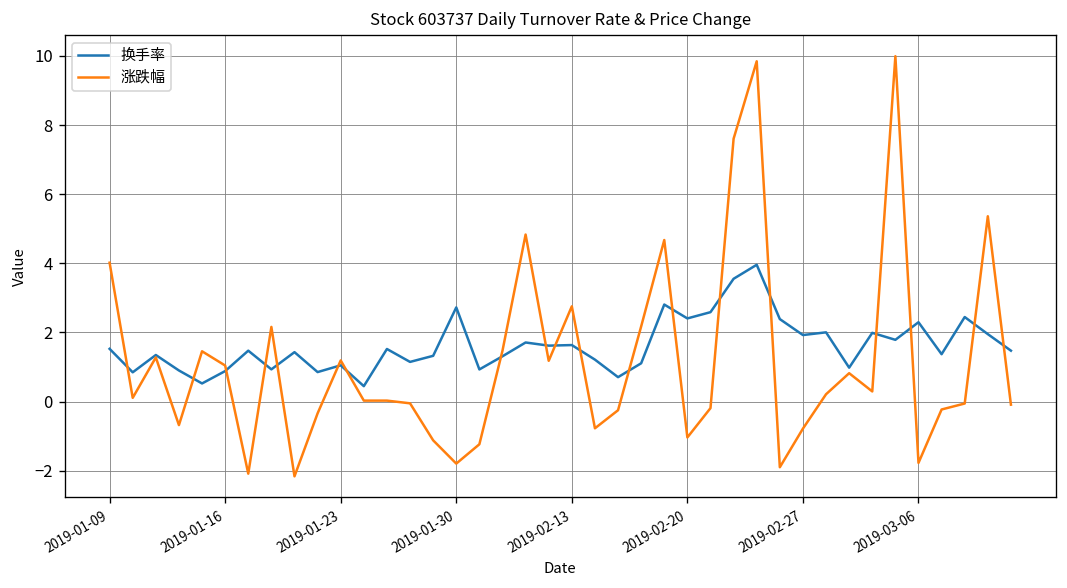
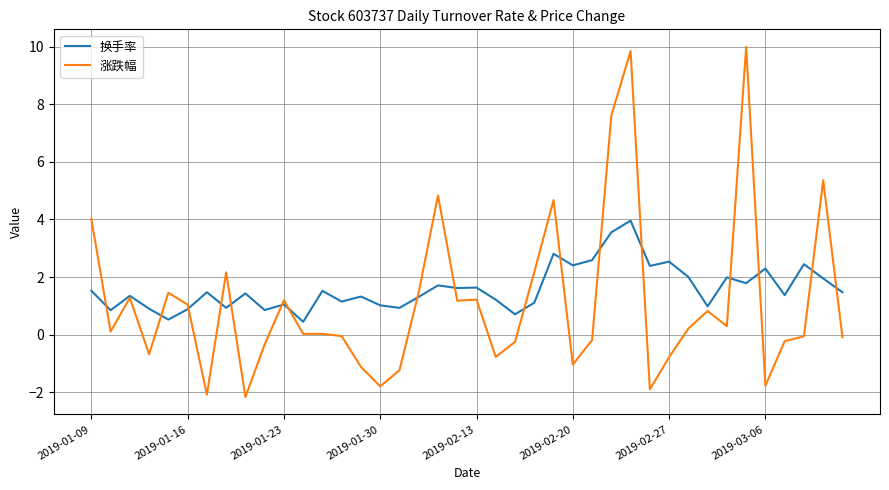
  {
    "换手率": {
      "2019-01-09": 1.5,
      "2019-01-16": 0.9,
      "2019-01-23": 1.0,
-     "2019-01-30": 2.7,
+     "2019-01-30": 1.0,
      "2019-02-13": 1.6,
      "2019-02-20": 2.4,
-     "2019-02-27": 1.9,
+     "2019-02-27": 2.5,
      "2019-03-06": 2.3
    },
    "涨跌幅": {
      "2019-01-09": 4.0,
      "2019-01-16": 1.0,
      "2019-01-23": 1.2,
      "2019-01-30": -1.8,
-     "2019-02-13": 2.8,
+     "2019-02-13": 1.2,
      "2019-02-20": -1.0,
      "2019-02-27": -0.8,
      "2019-03-06": -1.8
    }
  }
